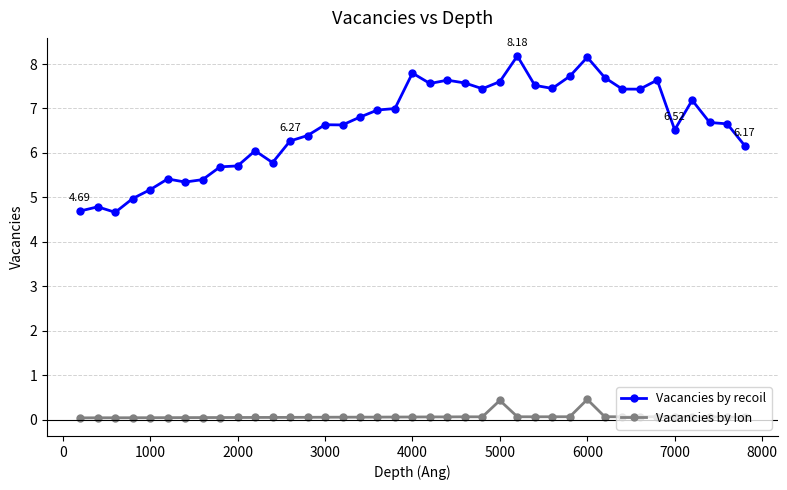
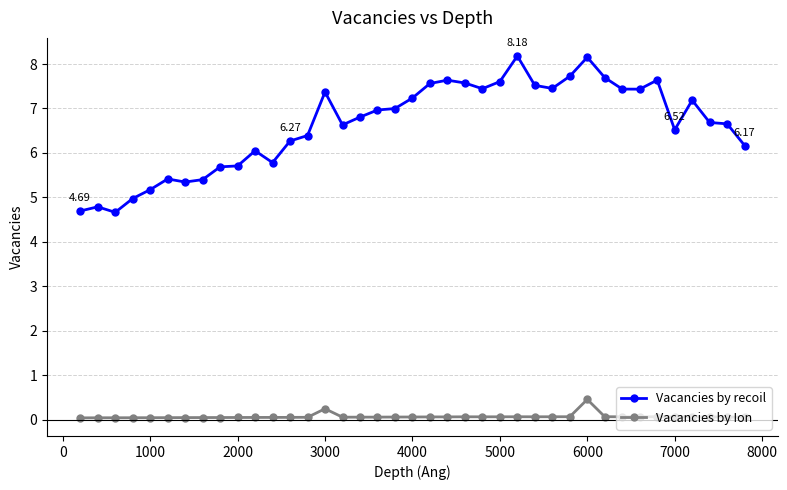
  {
    "Vacancies by recoil": {
      "1000": 5.2,
      "2000": 5.7,
-     "3000": 6.6,
-     "4000": 7.8,
+     "3000": 7.4,
+     "4000": 7.2,
      "5000": 7.6,
      "6000": 8.2
    },
    "Vacancies by Ion": {
      "1000": 0.0,
      "2000": 0.0,
-     "3000": 0.1,
+     "3000": 0.2,
      "4000": 0.1,
-     "5000": 0.4,
+     "5000": 0.1,
      "6000": 0.5
    }
  }
